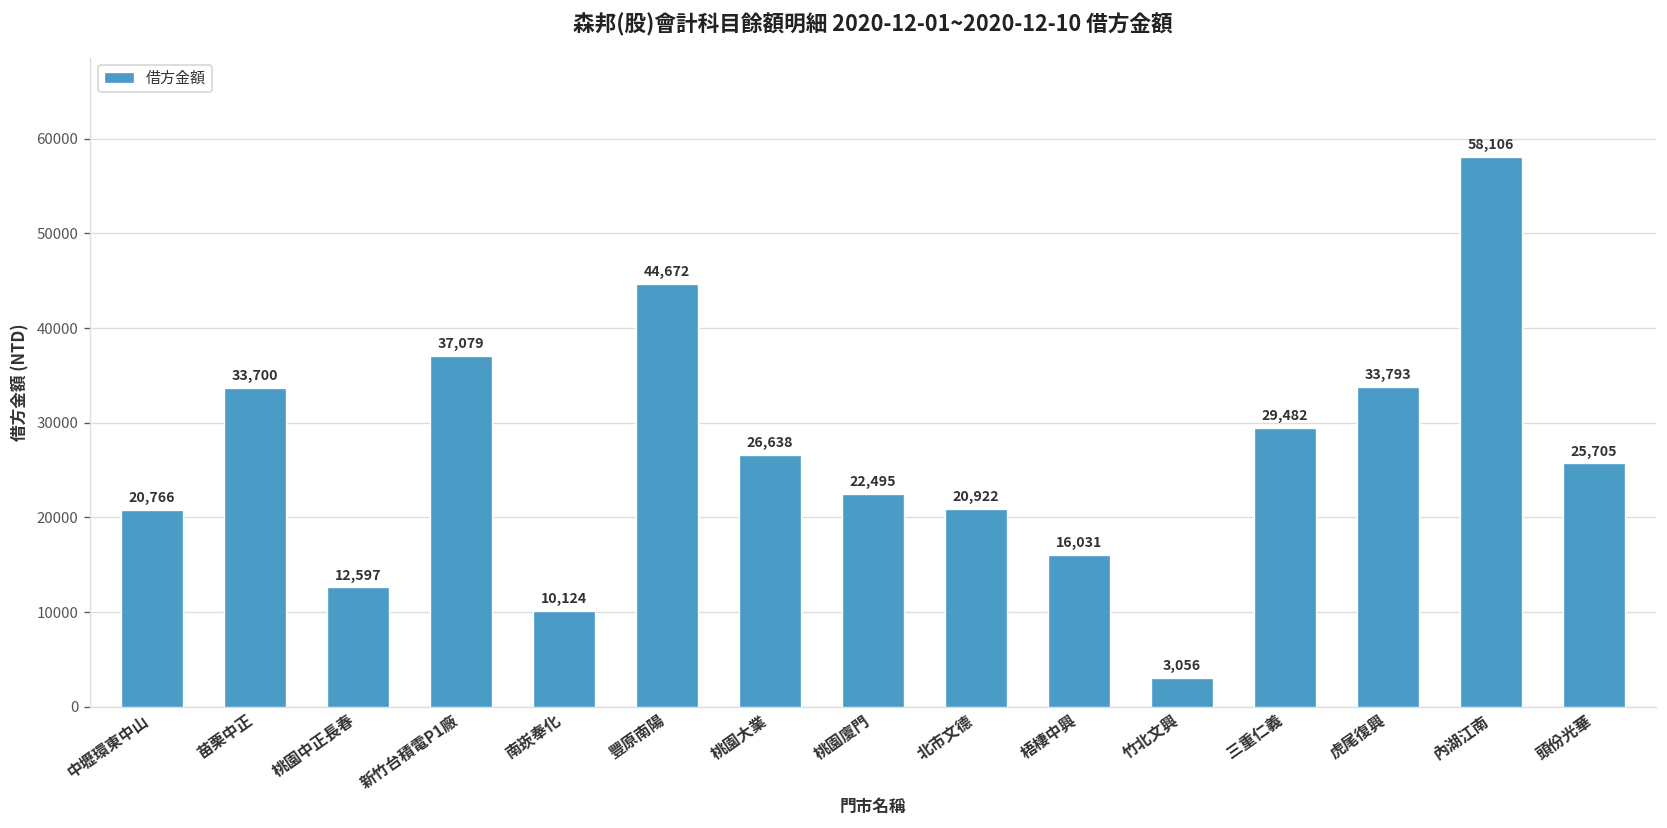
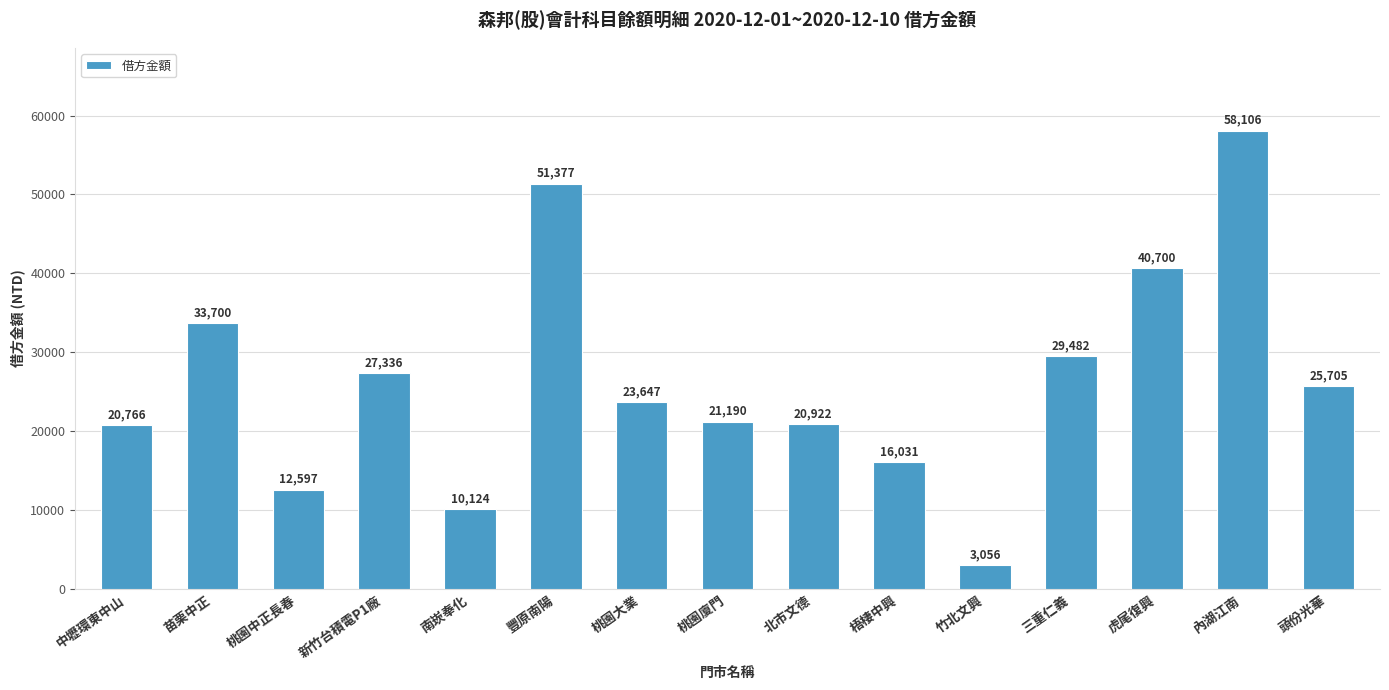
  {
    "中壢環東中山": "20,766",
    "苗栗中正": "33,700",
    "桃園中正長春": "12,597",
-   "新竹台積電P1廠": "37,079",
+   "新竹台積電P1廠": "27,336",
    "南崁奉化": "10,124",
-   "豐原南陽": "44,672",
-   "桃園大業": "26,638",
-   "桃園廈門": "22,495",
+   "豐原南陽": "51,377",
+   "桃園大業": "23,647",
+   "桃園廈門": "21,190",
    "北市文德": "20,922",
    "梧棲中興": "16,031",
    "竹北文興": "3,056",
    "三重仁義": "29,482",
-   "虎尾復興": "33,793",
+   "虎尾復興": "40,700",
    "內湖江南": "58,106",
    "頭份光華": "25,705"
  }
